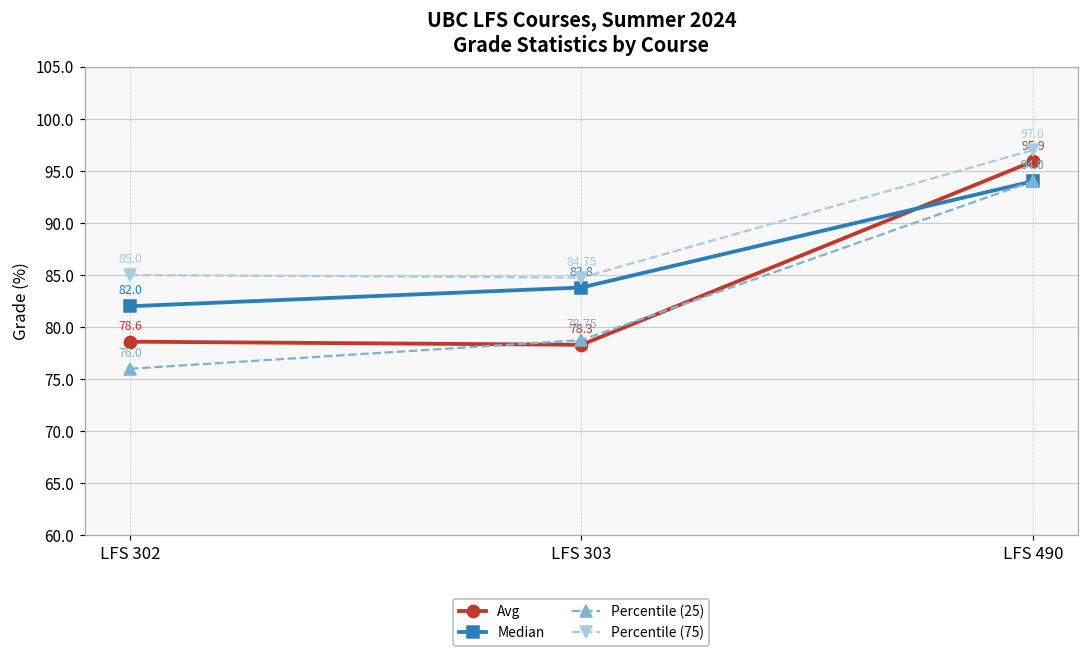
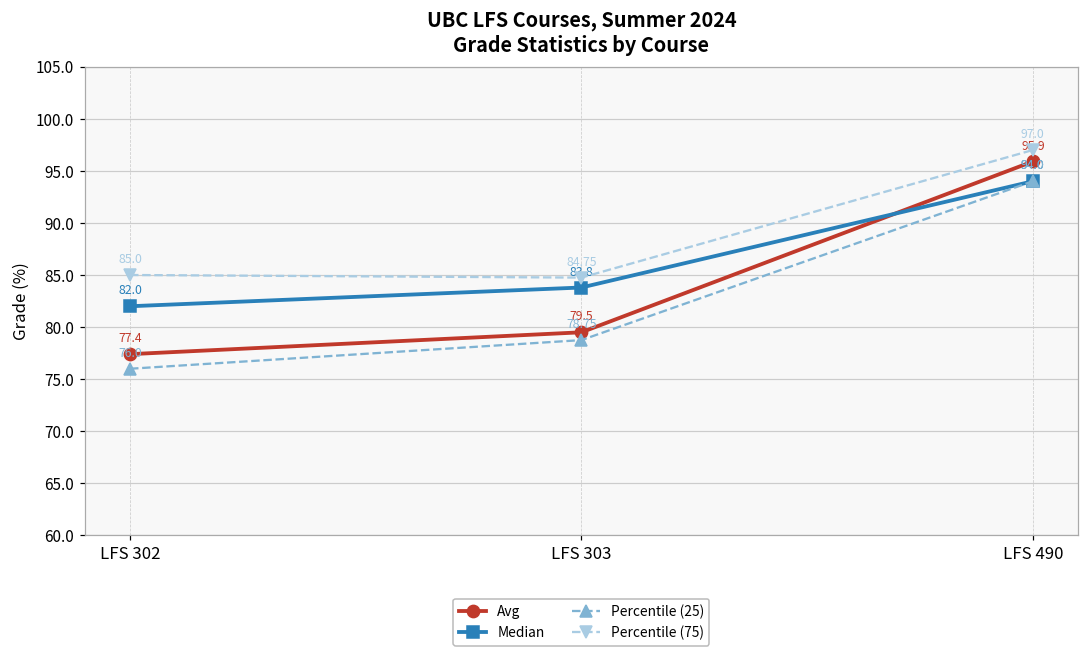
  {
    "Avg": {
-     "LFS 302": 78.6,
-     "LFS 303": 78.3
+     "LFS 302": 77.4,
+     "LFS 303": 79.5
    },
    "Median": {
      "LFS 302": 82.0
    }
  }
